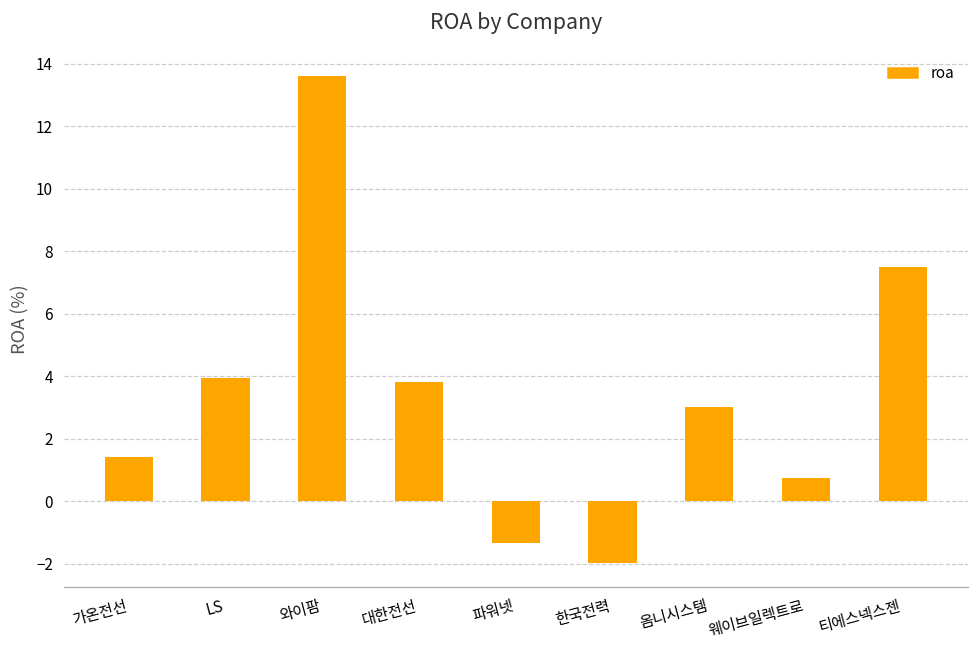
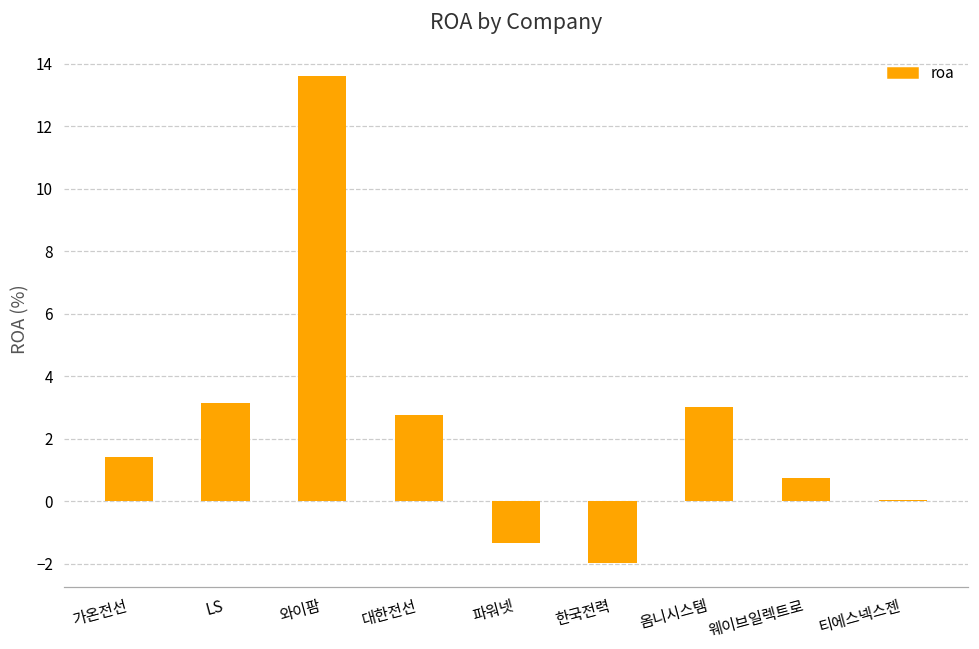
  {
    "가온전선": 1.4,
-   "LS": 4.0,
+   "LS": 3.1,
    "와이팜": 13.6,
-   "대한전선": 3.8,
+   "대한전선": 2.8,
    "파워넷": -1.3,
    "한국전력": -2.0,
    "옴니시스템": 3.0,
    "웨이브일렉트로": 0.7,
-   "티에스넥스젠": 7.5
+   "티에스넥스젠": 0.1
  }
